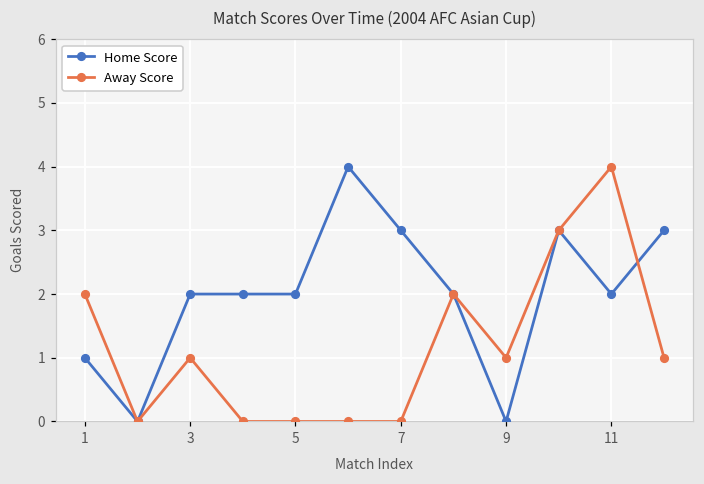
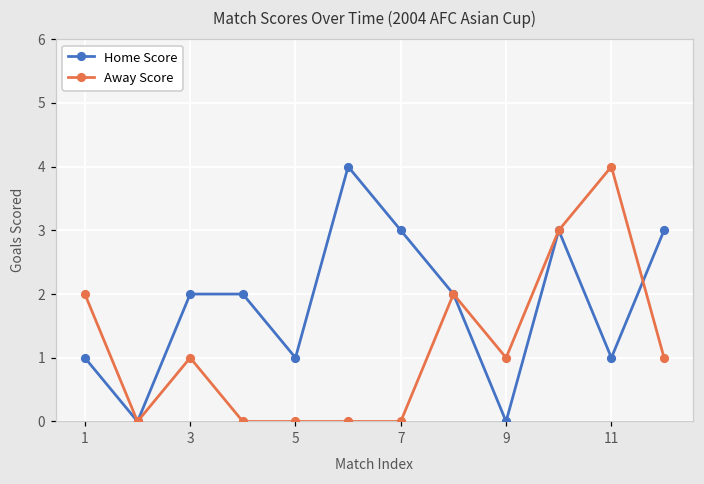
  {
    "Home Score": {
      "1": 1,
      "3": 2,
-     "5": 2,
+     "5": 1,
      "7": 3,
      "9": 0,
-     "11": 2
+     "11": 1
    },
    "Away Score": {
      "1": 2,
      "3": 1,
      "5": 0,
      "7": 0,
      "9": 1,
      "11": 4
    }
  }
